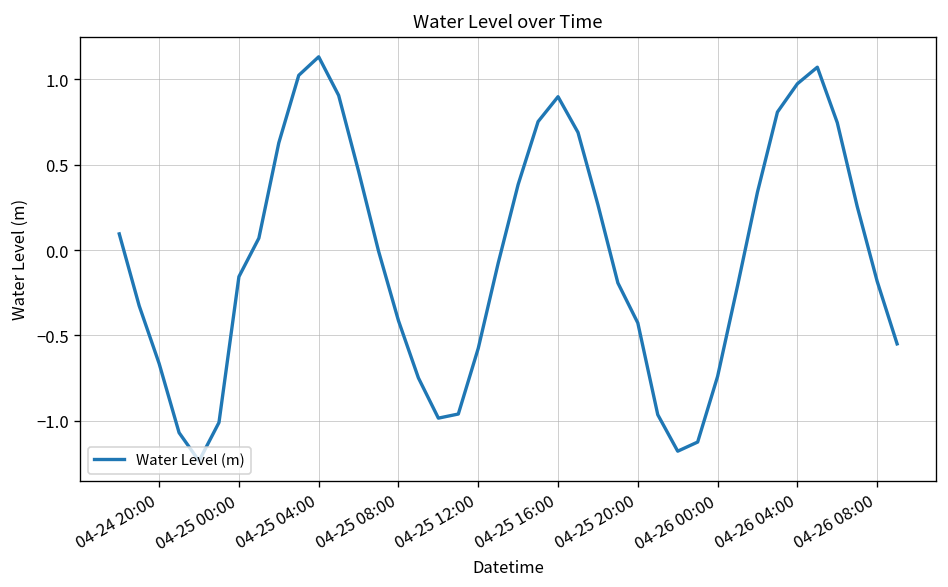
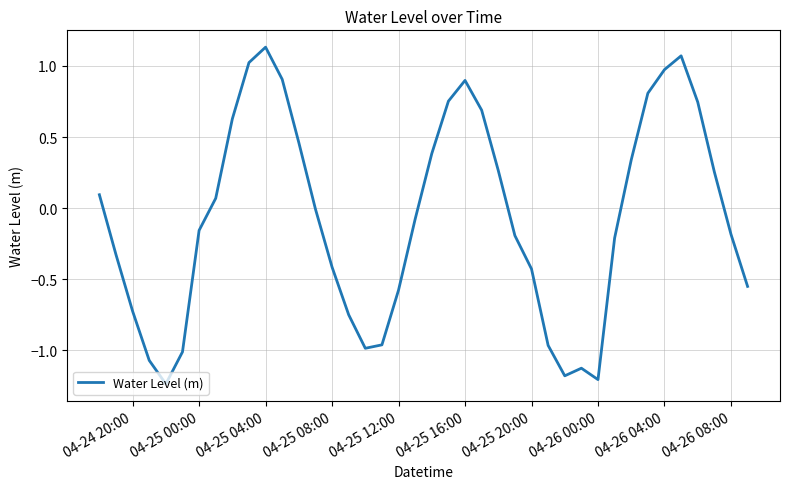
  {
-   "04-24 20:00": -0.66,
+   "04-24 20:00": -0.72,
    "04-25 00:00": -0.16,
    "04-25 04:00": 1.13,
    "04-25 08:00": -0.41,
    "04-25 12:00": -0.58,
    "04-25 16:00": 0.90,
    "04-25 20:00": -0.43,
-   "04-26 00:00": -0.74,
+   "04-26 00:00": -1.20,
    "04-26 04:00": 0.97,
    "04-26 08:00": -0.18
  }
